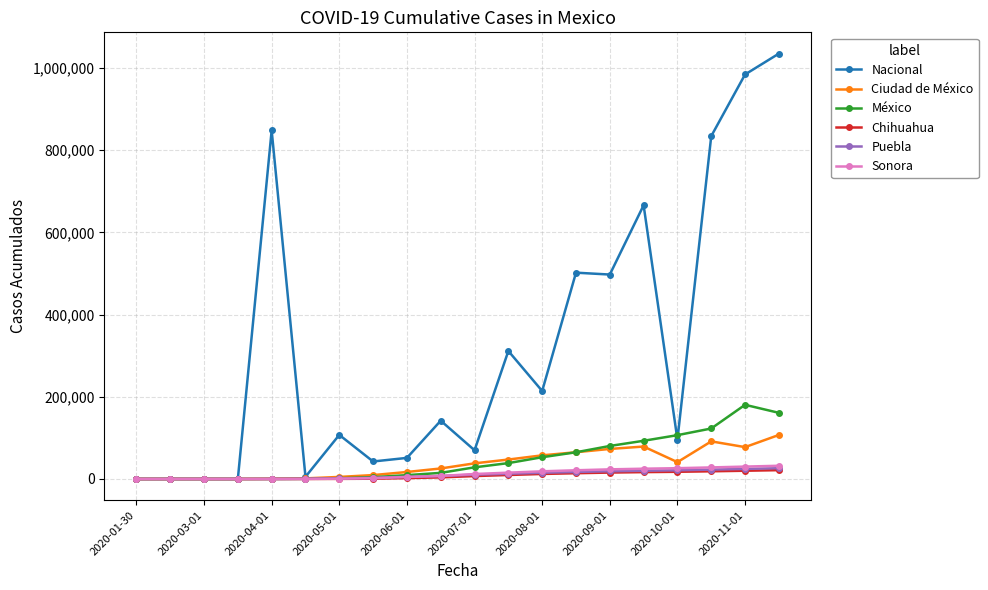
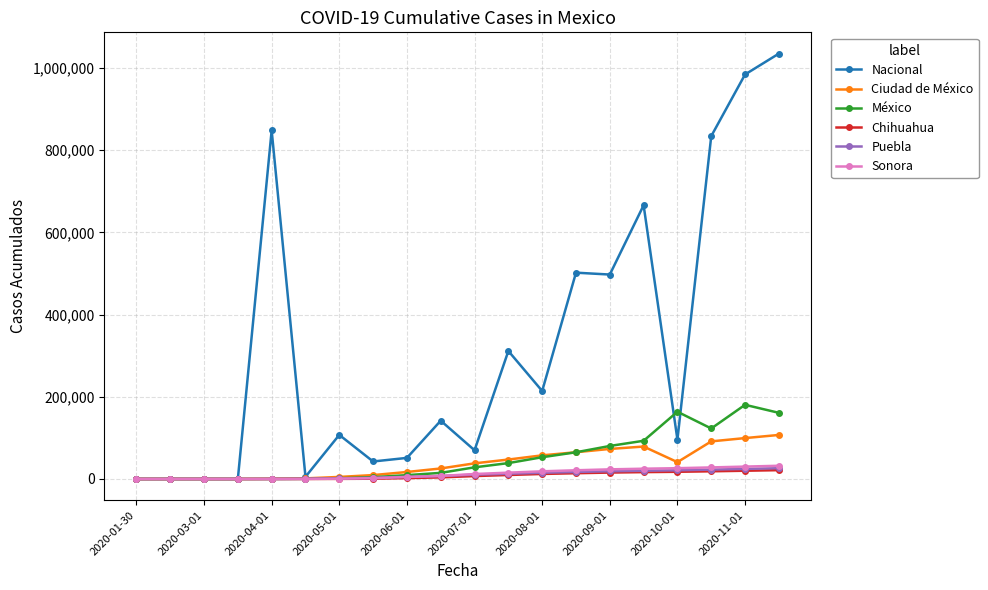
  {
    "Nacional": {
      "2020-04-01": "850,000",
      "2020-05-01": "110,000",
      "2020-06-01": "50,000",
      "2020-07-01": "70,000",
      "2020-08-01": "210,000",
      "2020-09-01": "500,000",
      "2020-10-01": "100,000",
      "2020-11-01": "980,000"
    },
    "Ciudad de México": {
      "2020-06-01": "20,000",
      "2020-07-01": "40,000",
      "2020-09-01": "70,000",
      "2020-10-01": "40,000",
-     "2020-11-01": "80,000"
+     "2020-11-01": "100,000"
    },
    "México": {
      "2020-07-01": "30,000",
      "2020-09-01": "80,000",
-     "2020-10-01": "110,000",
+     "2020-10-01": "160,000",
      "2020-11-01": "180,000"
    }
  }
